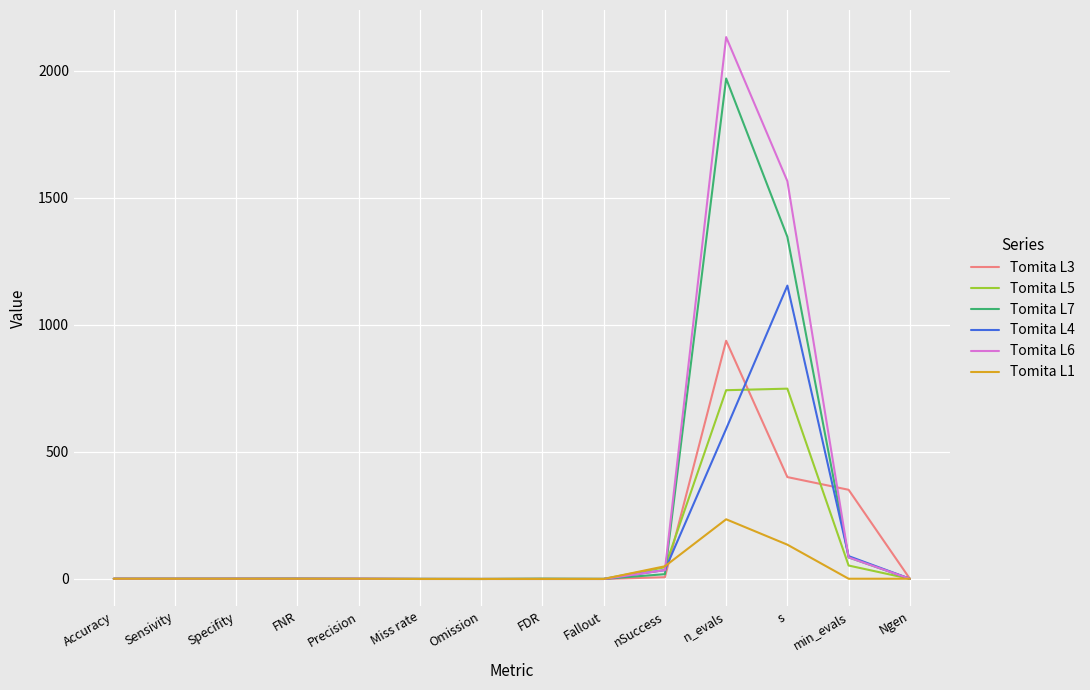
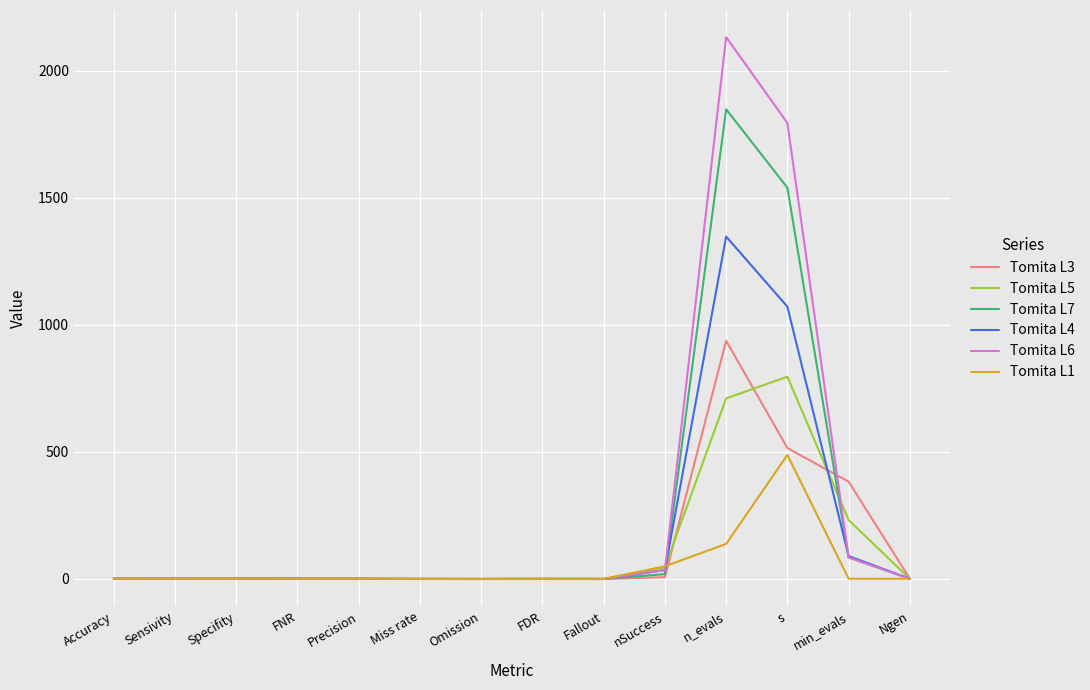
  {
    "Tomita L3": {
      "nSuccess": 10,
      "n_evals": 940,
-     "s": 400,
-     "min_evals": 350
+     "s": 520,
+     "min_evals": 380
    },
    "Tomita L5": {
-     "n_evals": 740,
-     "s": 750,
-     "min_evals": 50
+     "n_evals": 710,
+     "s": 800,
+     "min_evals": 230
    },
    "Tomita L7": {
      "nSuccess": 20,
-     "n_evals": 1970,
-     "s": 1350
+     "n_evals": 1850,
+     "s": 1540
    },
    "Tomita L4": {
-     "n_evals": 590,
-     "s": 1150
+     "n_evals": 1350,
+     "s": 1070
    },
    "Tomita L6": {
      "n_evals": 2130,
-     "s": 1570
+     "s": 1790
    },
    "Tomita L1": {
-     "n_evals": 230,
-     "s": 140,
+     "n_evals": 140,
+     "s": 490,
      "min_evals": 0
    }
  }
